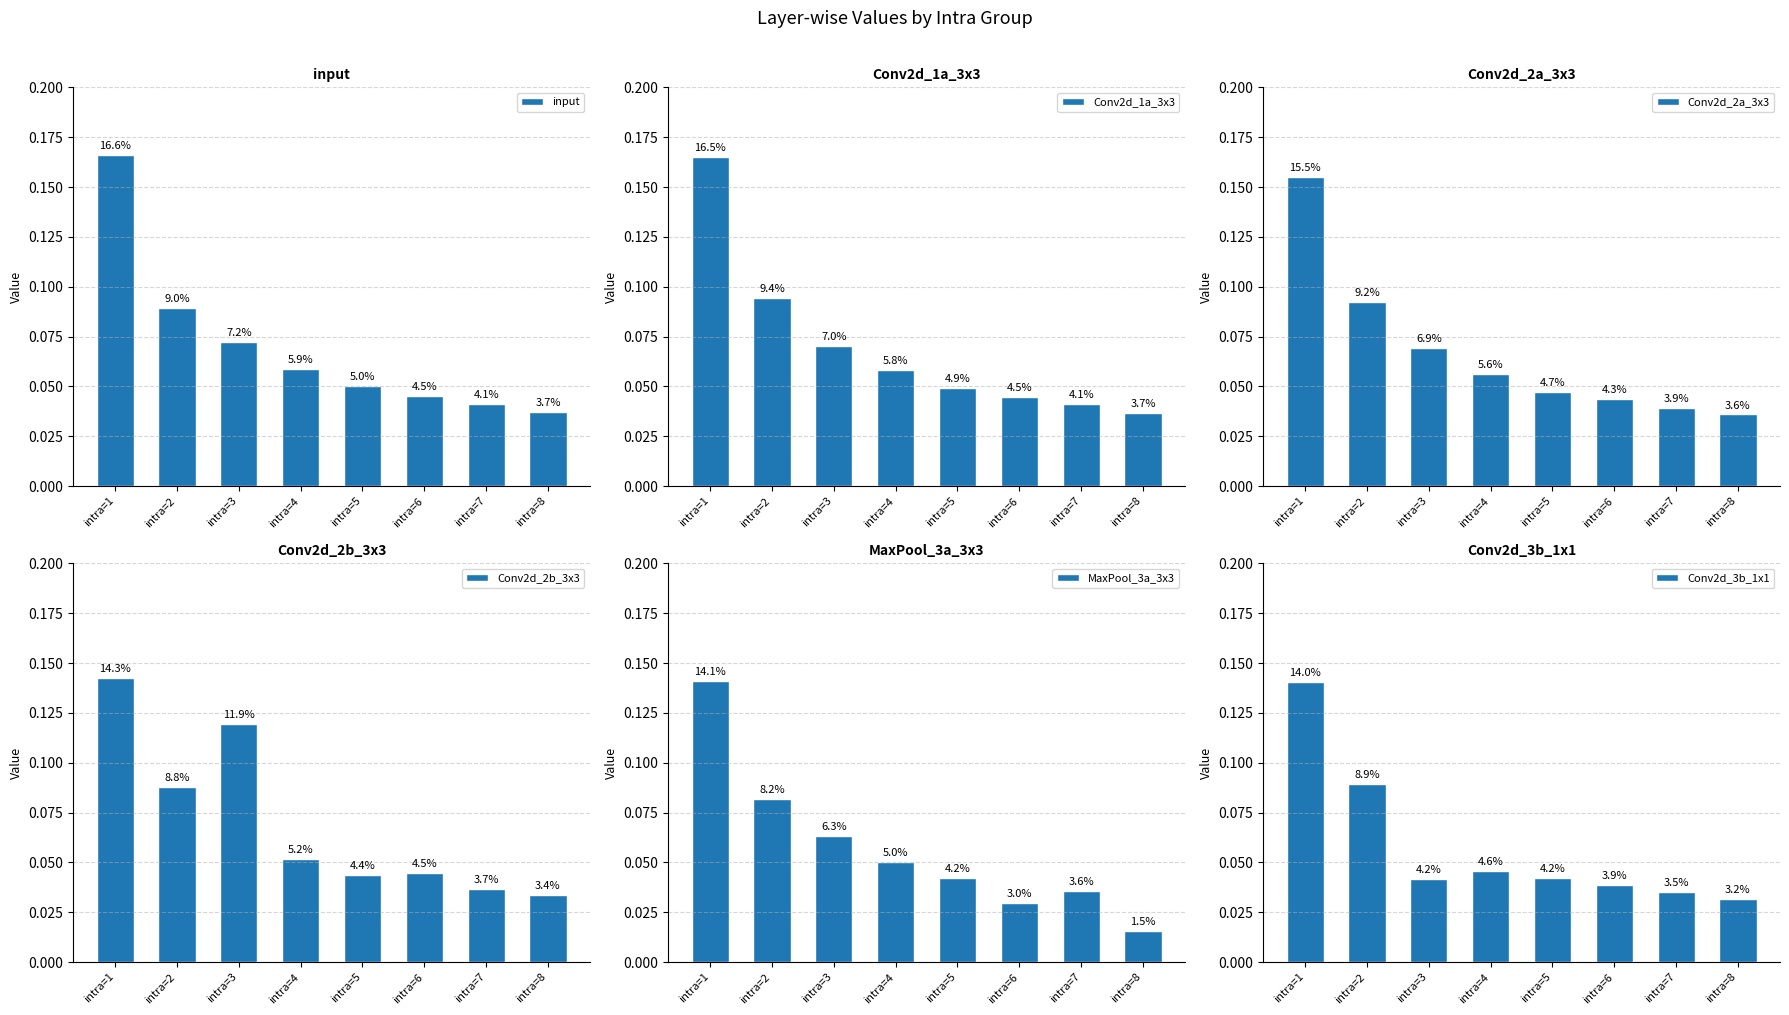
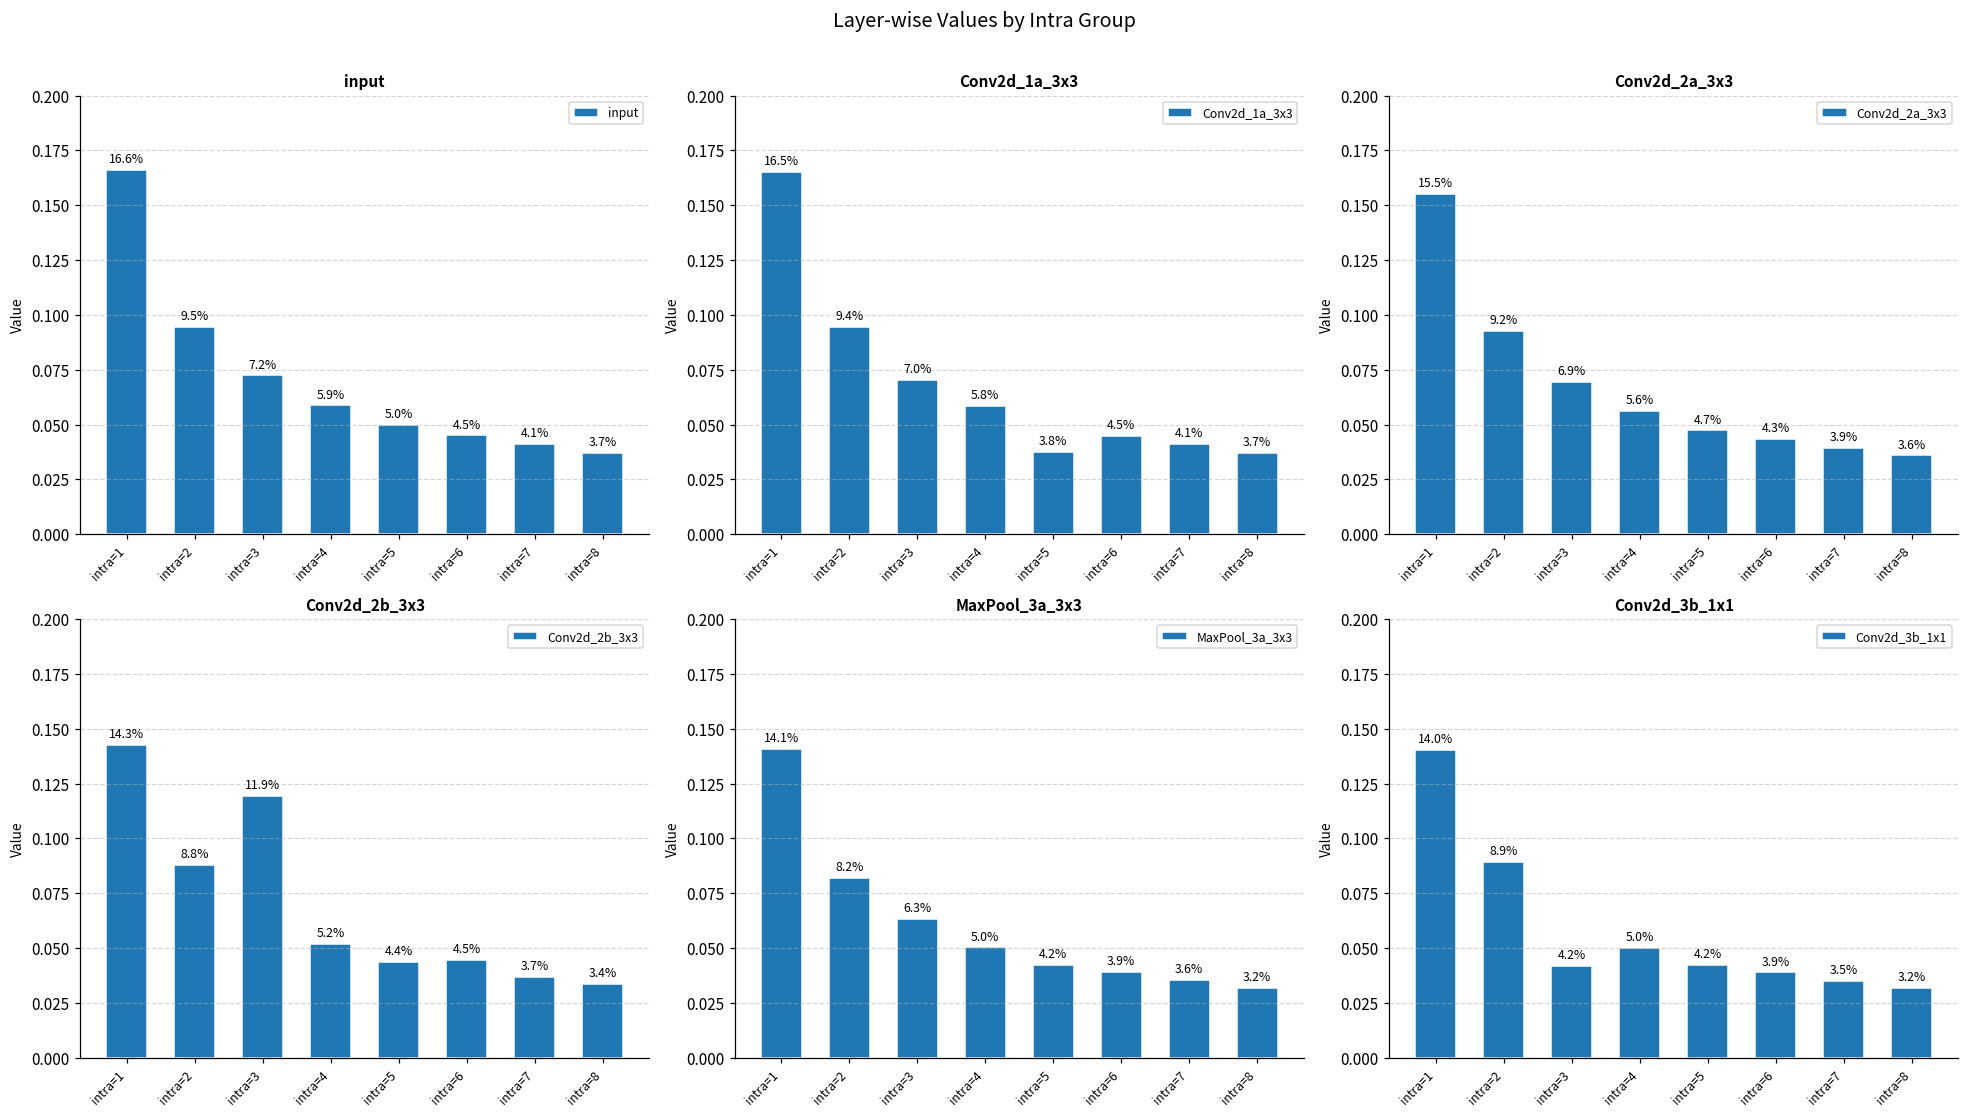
  {
    "input": {
      "intra=1": "16.6%",
-     "intra=2": "9.0%",
+     "intra=2": "9.5%",
      "intra=3": "7.2%",
      "intra=4": "5.9%",
      "intra=5": "5.0%",
      "intra=6": "4.5%",
      "intra=7": "4.1%",
      "intra=8": "3.7%"
    },
    "Conv2d_1a_3x3": {
      "intra=1": "16.5%",
      "intra=2": "9.4%",
      "intra=3": "7.0%",
      "intra=4": "5.8%",
-     "intra=5": "4.9%",
+     "intra=5": "3.8%",
      "intra=6": "4.5%",
      "intra=7": "4.1%",
      "intra=8": "3.7%"
    },
    "Conv2d_2a_3x3": {
      "intra=1": "15.5%",
      "intra=2": "9.2%",
      "intra=3": "6.9%",
      "intra=4": "5.6%",
      "intra=5": "4.7%",
      "intra=6": "4.3%",
      "intra=7": "3.9%",
      "intra=8": "3.6%"
    },
    "Conv2d_2b_3x3": {
      "intra=1": "14.3%",
      "intra=2": "8.8%",
      "intra=3": "11.9%",
      "intra=4": "5.2%",
      "intra=5": "4.4%",
      "intra=6": "4.5%",
      "intra=7": "3.7%",
      "intra=8": "3.4%"
    },
    "MaxPool_3a_3x3": {
      "intra=1": "14.1%",
      "intra=2": "8.2%",
      "intra=3": "6.3%",
      "intra=4": "5.0%",
      "intra=5": "4.2%",
-     "intra=6": "3.0%",
+     "intra=6": "3.9%",
      "intra=7": "3.6%",
-     "intra=8": "1.5%"
+     "intra=8": "3.2%"
    },
    "Conv2d_3b_1x1": {
      "intra=1": "14.0%",
      "intra=2": "8.9%",
      "intra=3": "4.2%",
-     "intra=4": "4.6%",
+     "intra=4": "5.0%",
      "intra=5": "4.2%",
      "intra=6": "3.9%",
      "intra=7": "3.5%",
      "intra=8": "3.2%"
    }
  }
